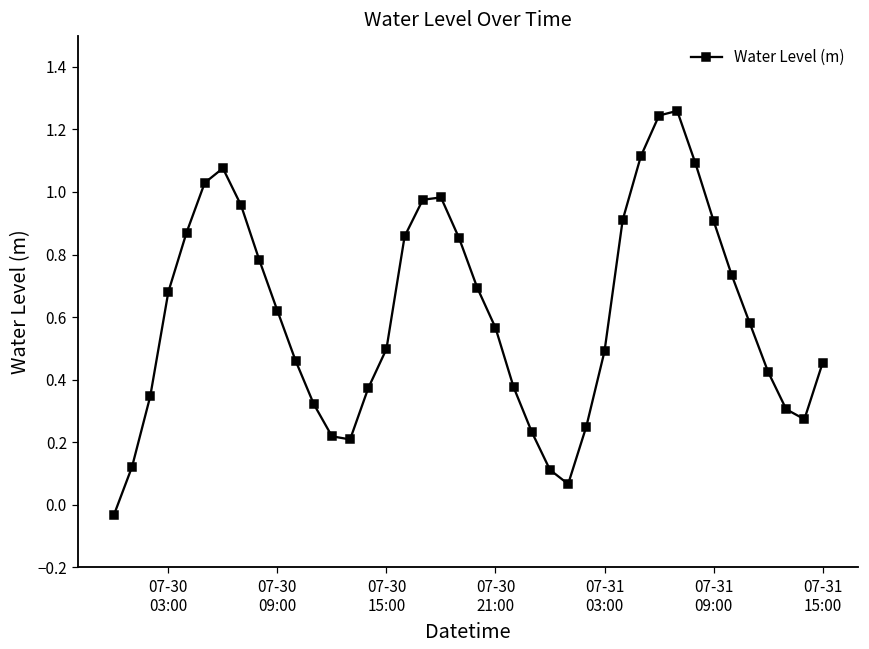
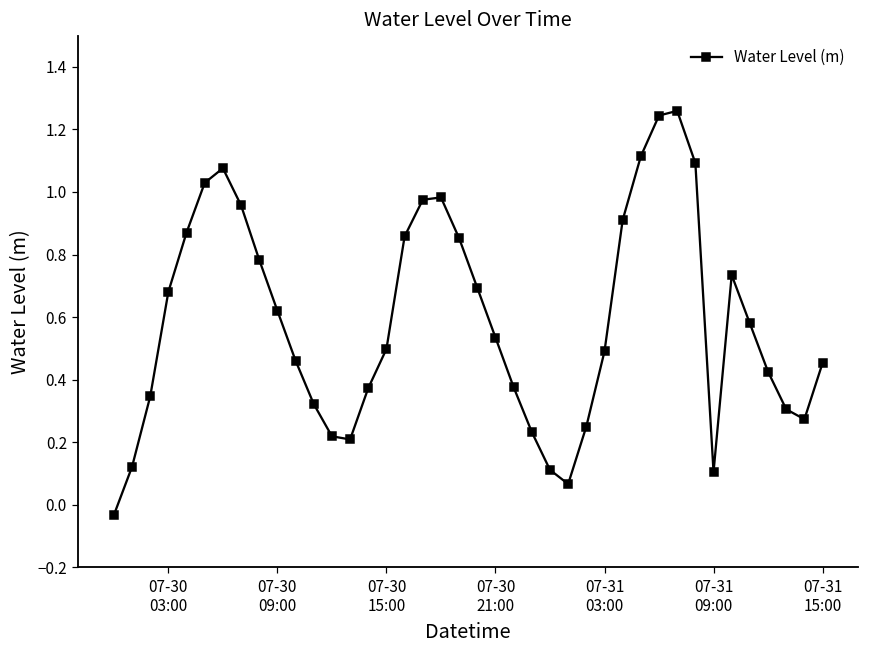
  {
    "07-30 03:00": 0.68,
    "07-30 09:00": 0.62,
    "07-30 15:00": 0.50,
-   "07-30 21:00": 0.57,
+   "07-30 21:00": 0.53,
    "07-31 03:00": 0.49,
-   "07-31 09:00": 0.91,
+   "07-31 09:00": 0.10,
    "07-31 15:00": 0.45
  }
